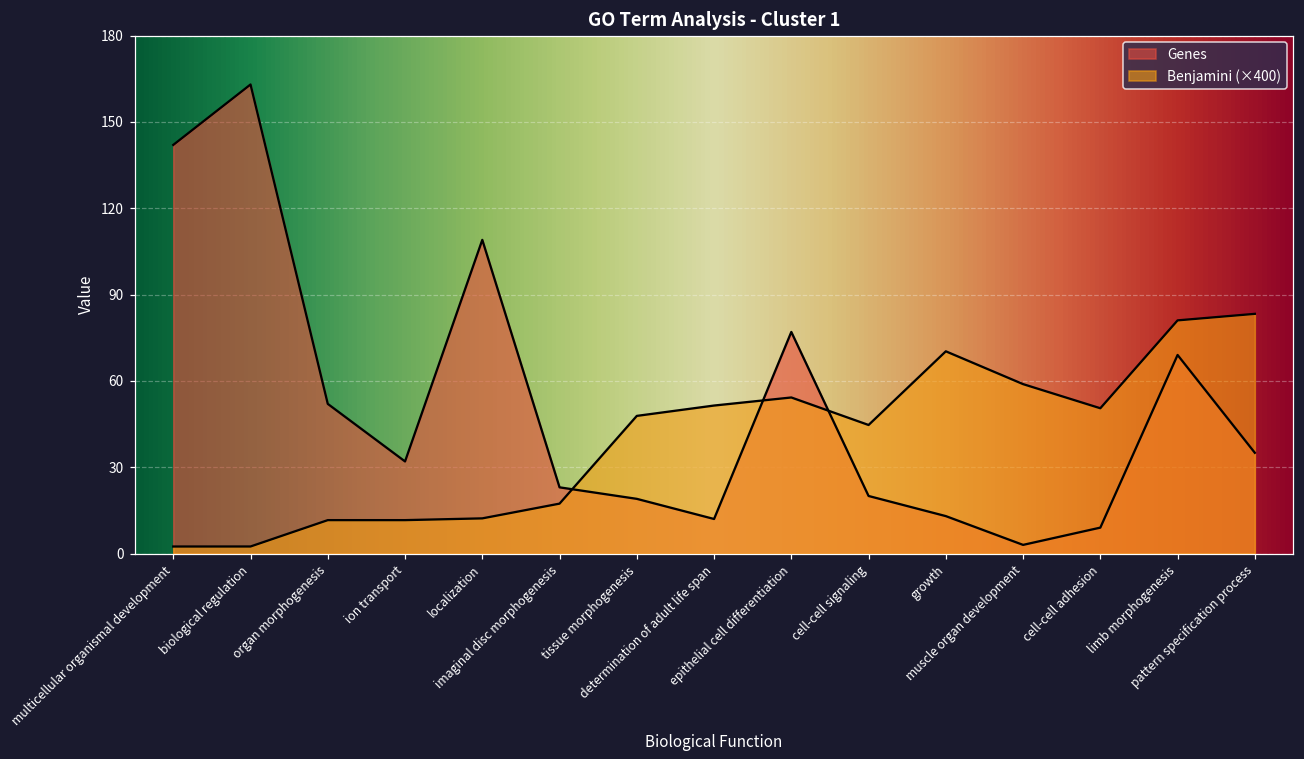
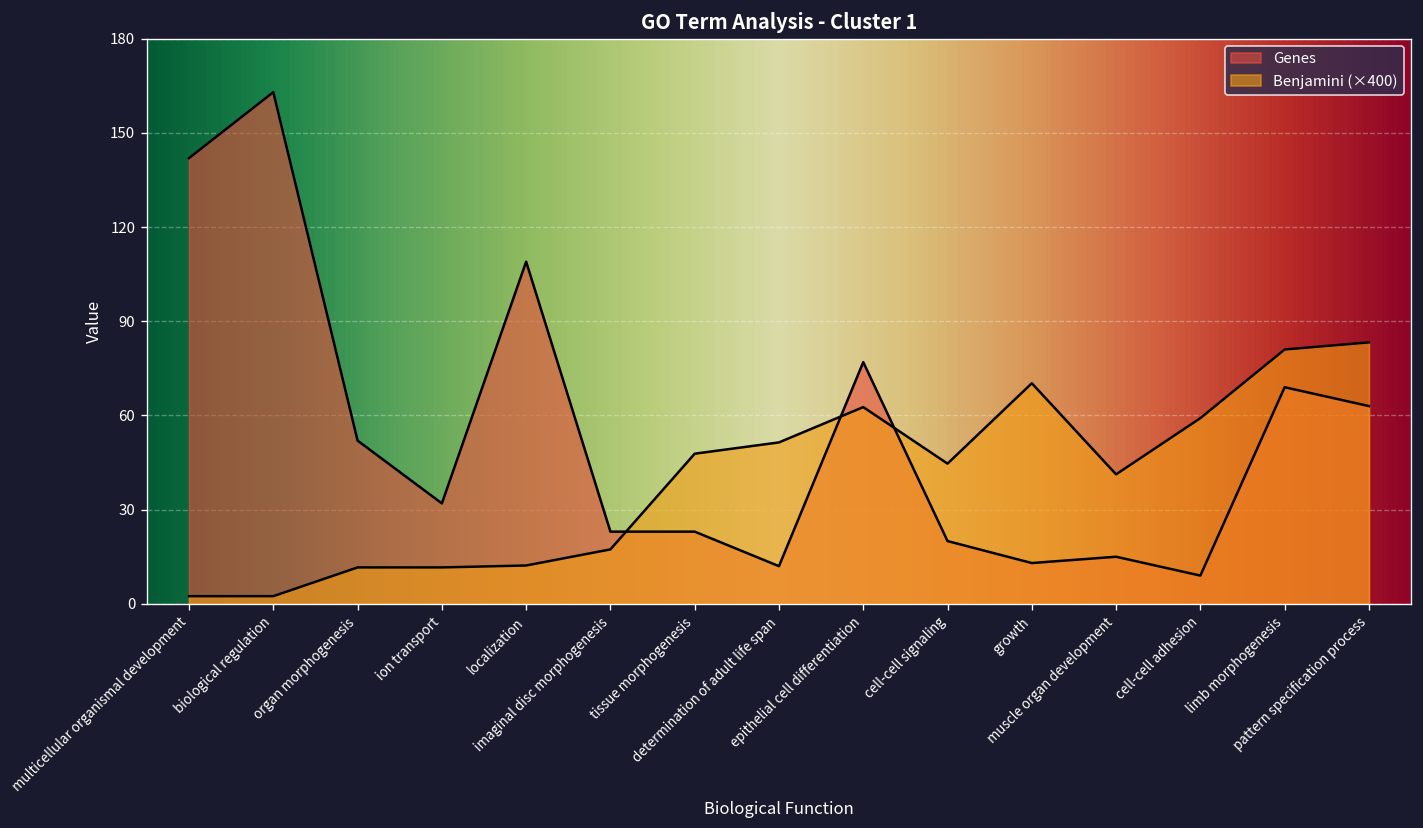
  {
    "Genes": {
      "multicellular organismal development": 142,
      "biological regulation": 163,
      "organ morphogenesis": 52,
      "ion transport": 32,
      "localization": 109,
      "imaginal disc morphogenesis": 23,
-     "tissue morphogenesis": 19,
+     "tissue morphogenesis": 23,
      "determination of adult life span": 12,
      "epithelial cell differentiation": 77,
      "cell-cell signaling": 20,
      "growth": 13,
-     "muscle organ development": 3,
+     "muscle organ development": 15,
      "cell-cell adhesion": 9,
      "limb morphogenesis": 69,
-     "pattern specification process": 35
+     "pattern specification process": 63
    },
    "Benjamini (×400)": {
      "multicellular organismal development": 2,
      "biological regulation": 2,
      "organ morphogenesis": 12,
      "ion transport": 12,
      "localization": 12,
      "imaginal disc morphogenesis": 17,
      "tissue morphogenesis": 48,
      "determination of adult life span": 51,
-     "epithelial cell differentiation": 54,
+     "epithelial cell differentiation": 63,
      "cell-cell signaling": 45,
      "growth": 70,
-     "muscle organ development": 59,
-     "cell-cell adhesion": 50,
+     "muscle organ development": 41,
+     "cell-cell adhesion": 59,
      "limb morphogenesis": 81,
      "pattern specification process": 83
    }
  }
